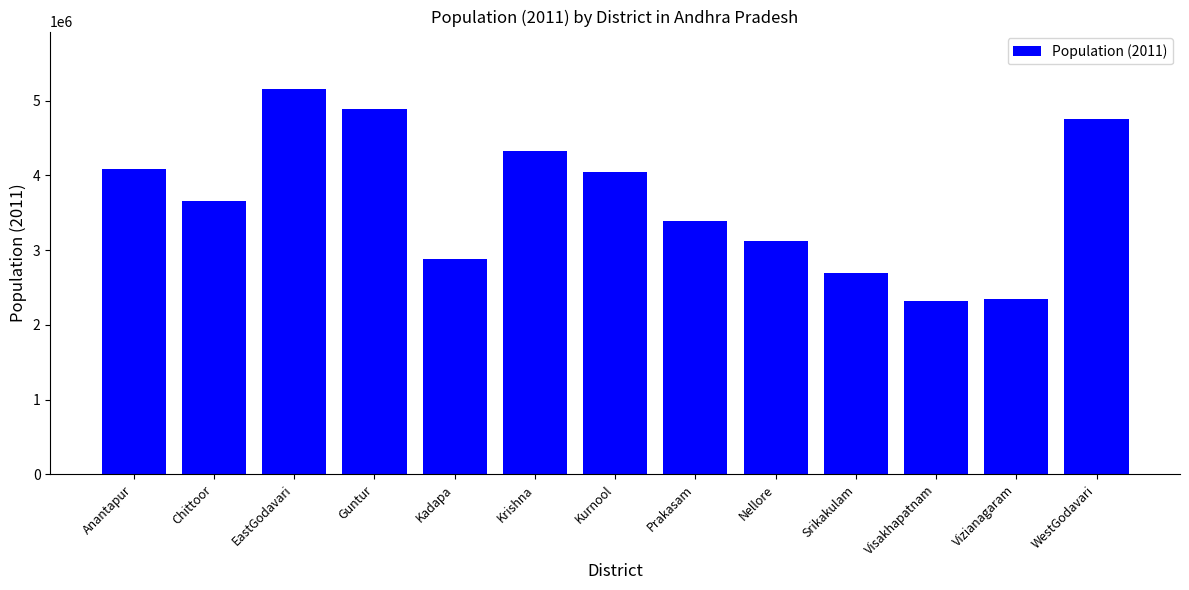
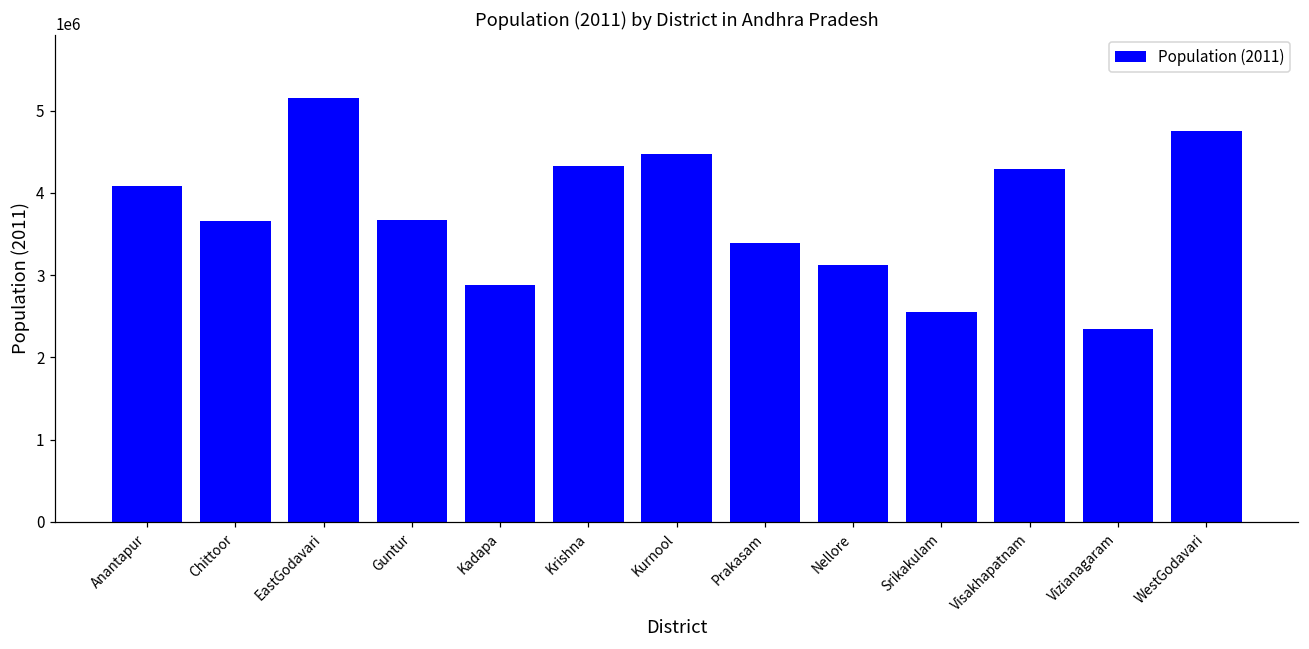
  {
    "Anantapur": 4100000,
    "Chittoor": 3700000,
    "EastGodavari": 5200000,
-   "Guntur": 4900000,
+   "Guntur": 3700000,
    "Kadapa": 2900000,
    "Krishna": 4300000,
-   "Kurnool": 4000000,
+   "Kurnool": 4500000,
    "Prakasam": 3400000,
    "Nellore": 3100000,
-   "Srikakulam": 2700000,
-   "Visakhapatnam": 2300000,
+   "Srikakulam": 2500000,
+   "Visakhapatnam": 4300000,
    "Vizianagaram": 2300000,
    "WestGodavari": 4700000
  }
